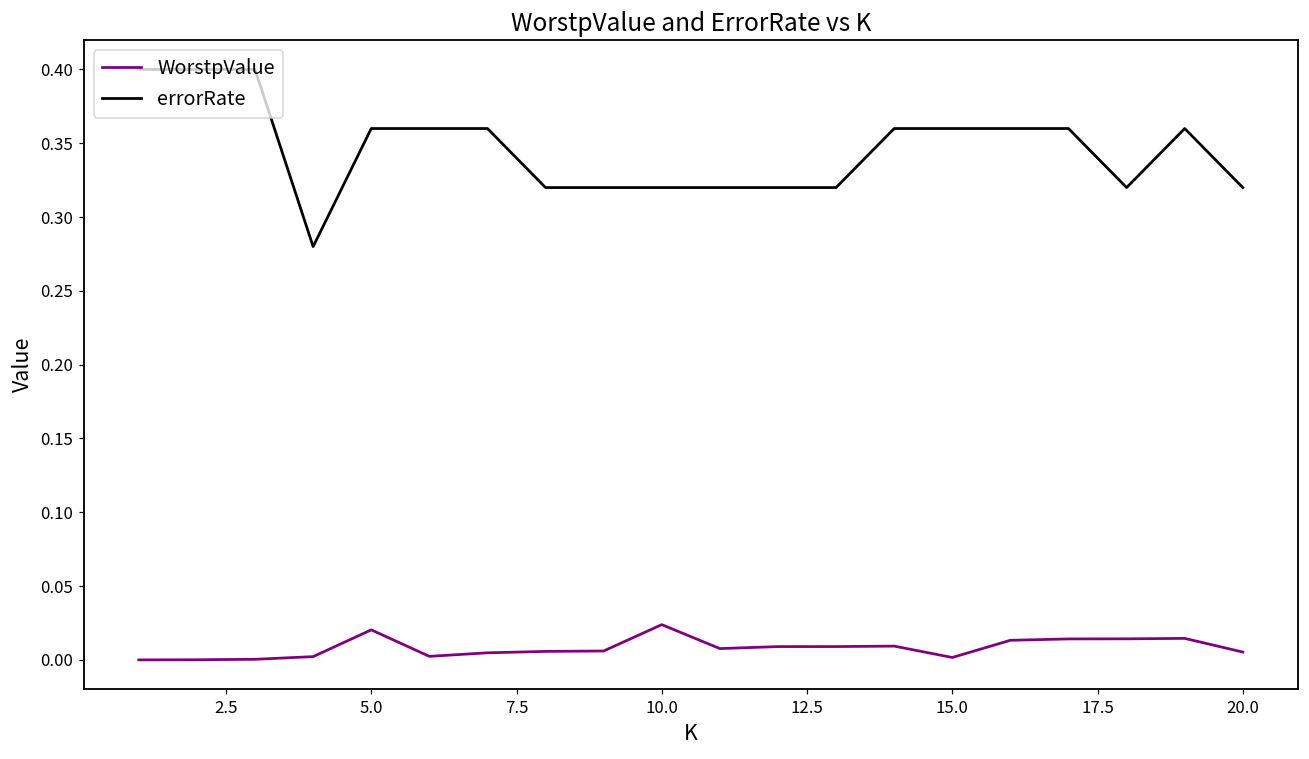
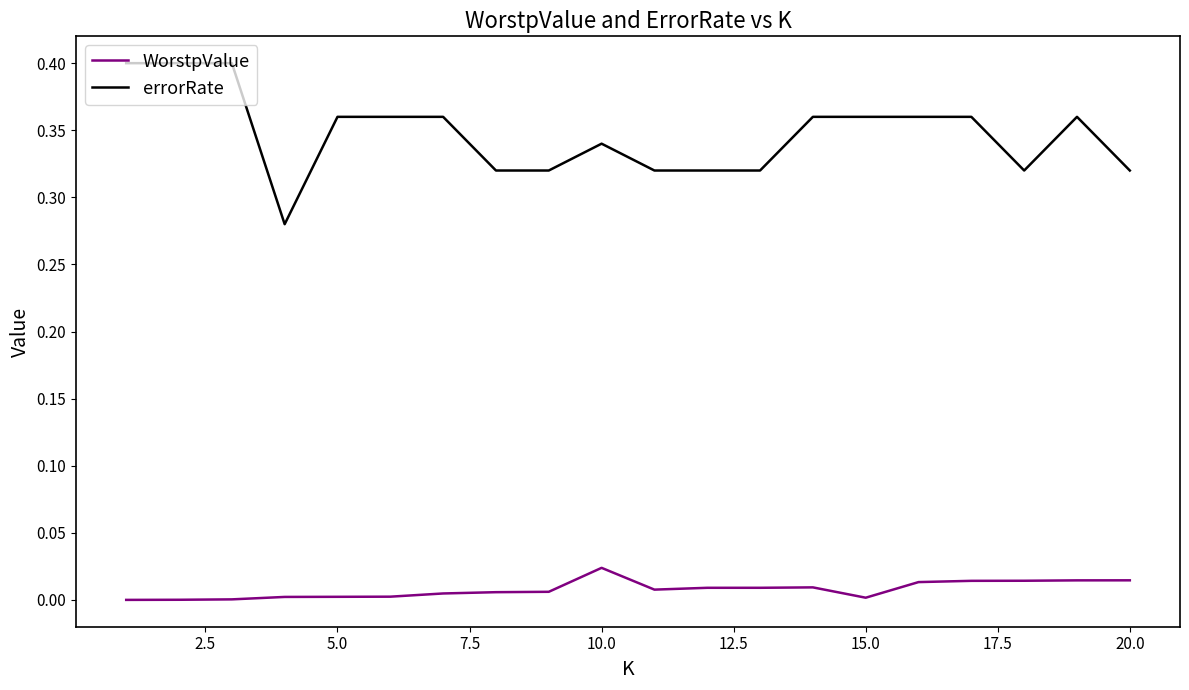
  {
    "WorstpValue": {
-     "5.0": 0.020,
+     "5.0": 0.002,
      "10.0": 0.024,
      "15.0": 0.002,
-     "20.0": 0.005
+     "20.0": 0.015
    },
    "errorRate": {
      "5.0": 0.36,
-     "10.0": 0.32,
+     "10.0": 0.34,
      "15.0": 0.36,
      "20.0": 0.32
    }
  }
